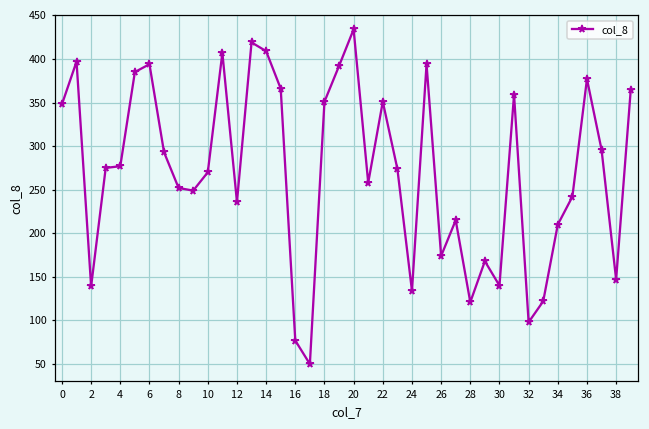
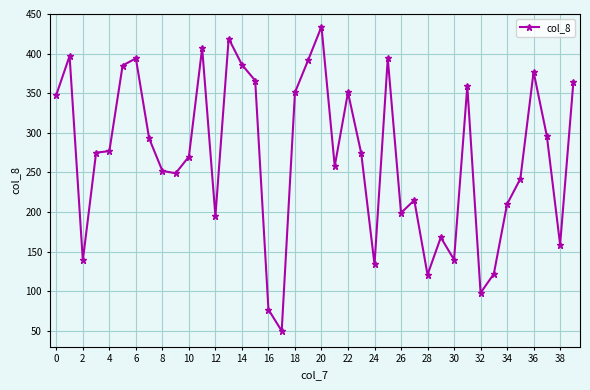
  {
    "0": 350,
    "2": 140,
    "4": 280,
    "6": 390,
    "8": 250,
    "10": 270,
-   "12": 240,
-   "14": 410,
+   "12": 200,
+   "14": 390,
    "16": 80,
    "18": 350,
    "20": 430,
    "22": 350,
    "24": 130,
-   "26": 170,
+   "26": 200,
    "28": 120,
    "30": 140,
    "32": 100,
    "34": 210,
    "36": 380,
-   "38": 150
+   "38": 160
  }
